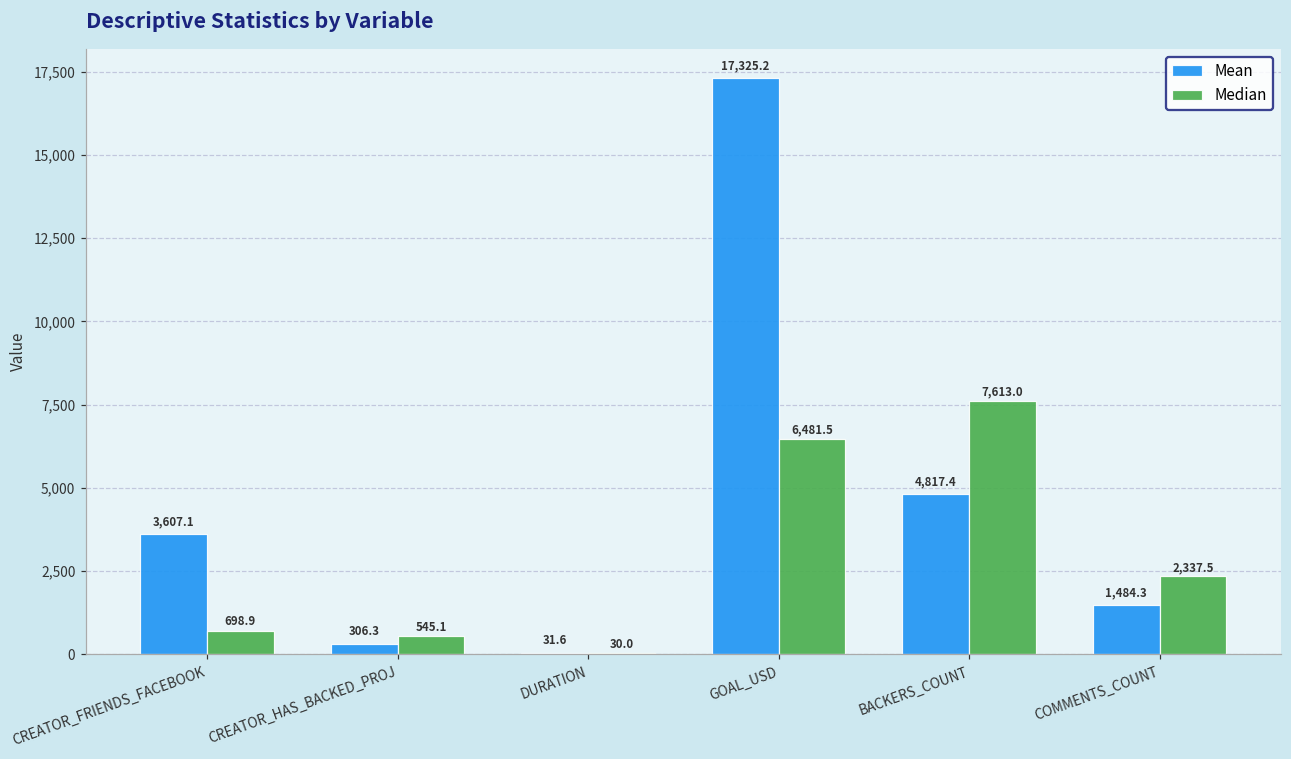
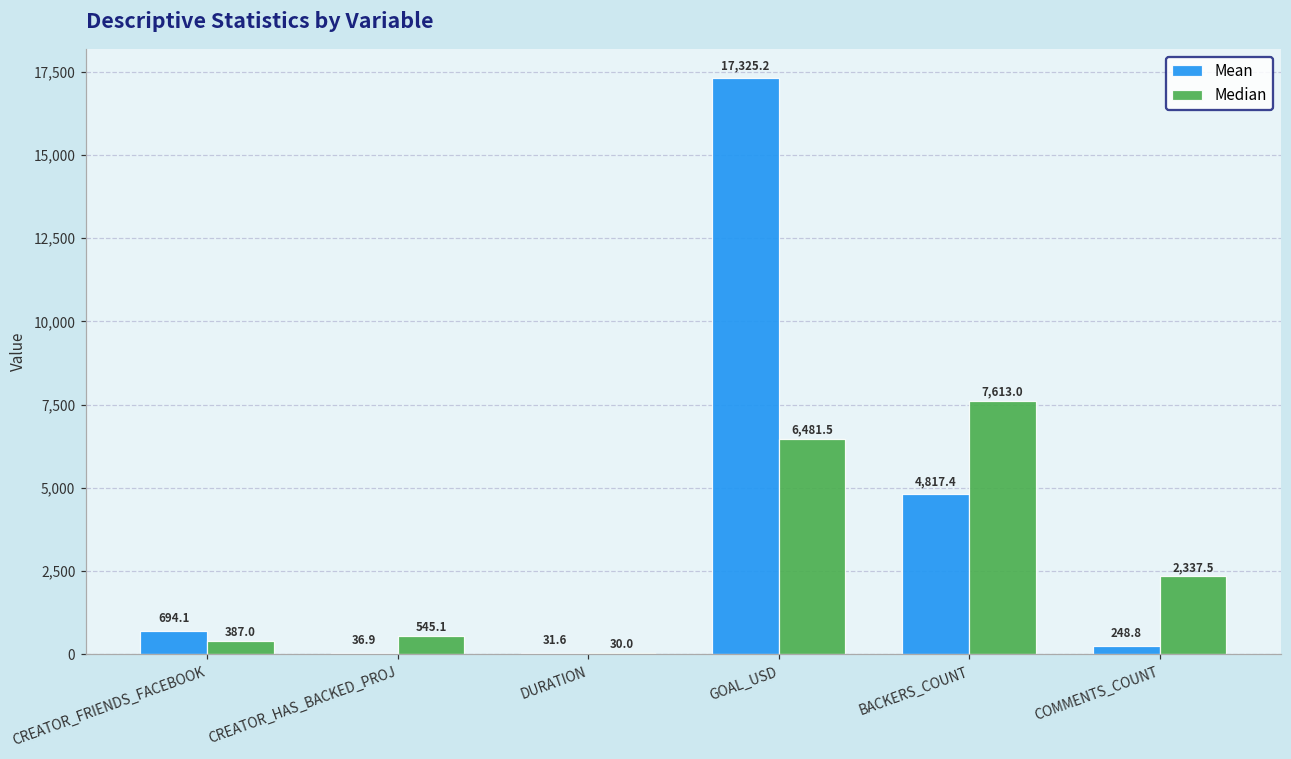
  {
    "Mean": {
-     "CREATOR_FRIENDS_FACEBOOK": "3,607.1",
-     "CREATOR_HAS_BACKED_PROJ": "306.3",
+     "CREATOR_FRIENDS_FACEBOOK": "694.1",
+     "CREATOR_HAS_BACKED_PROJ": "36.9",
      "DURATION": "31.6",
      "GOAL_USD": "17,325.2",
      "BACKERS_COUNT": "4,817.4",
-     "COMMENTS_COUNT": "1,484.3"
+     "COMMENTS_COUNT": "248.8"
    },
    "Median": {
-     "CREATOR_FRIENDS_FACEBOOK": "698.9",
+     "CREATOR_FRIENDS_FACEBOOK": "387.0",
      "CREATOR_HAS_BACKED_PROJ": "545.1",
      "DURATION": "30.0",
      "GOAL_USD": "6,481.5",
      "BACKERS_COUNT": "7,613.0",
      "COMMENTS_COUNT": "2,337.5"
    }
  }
